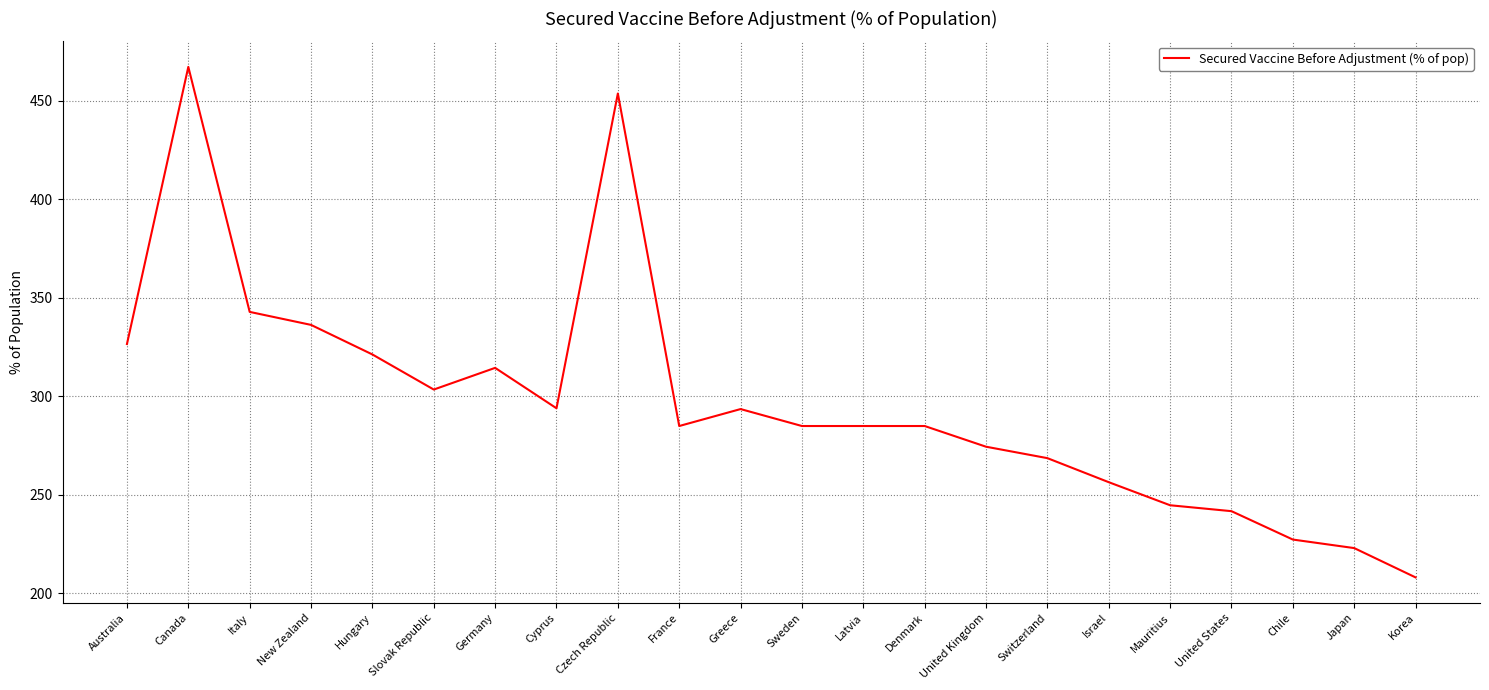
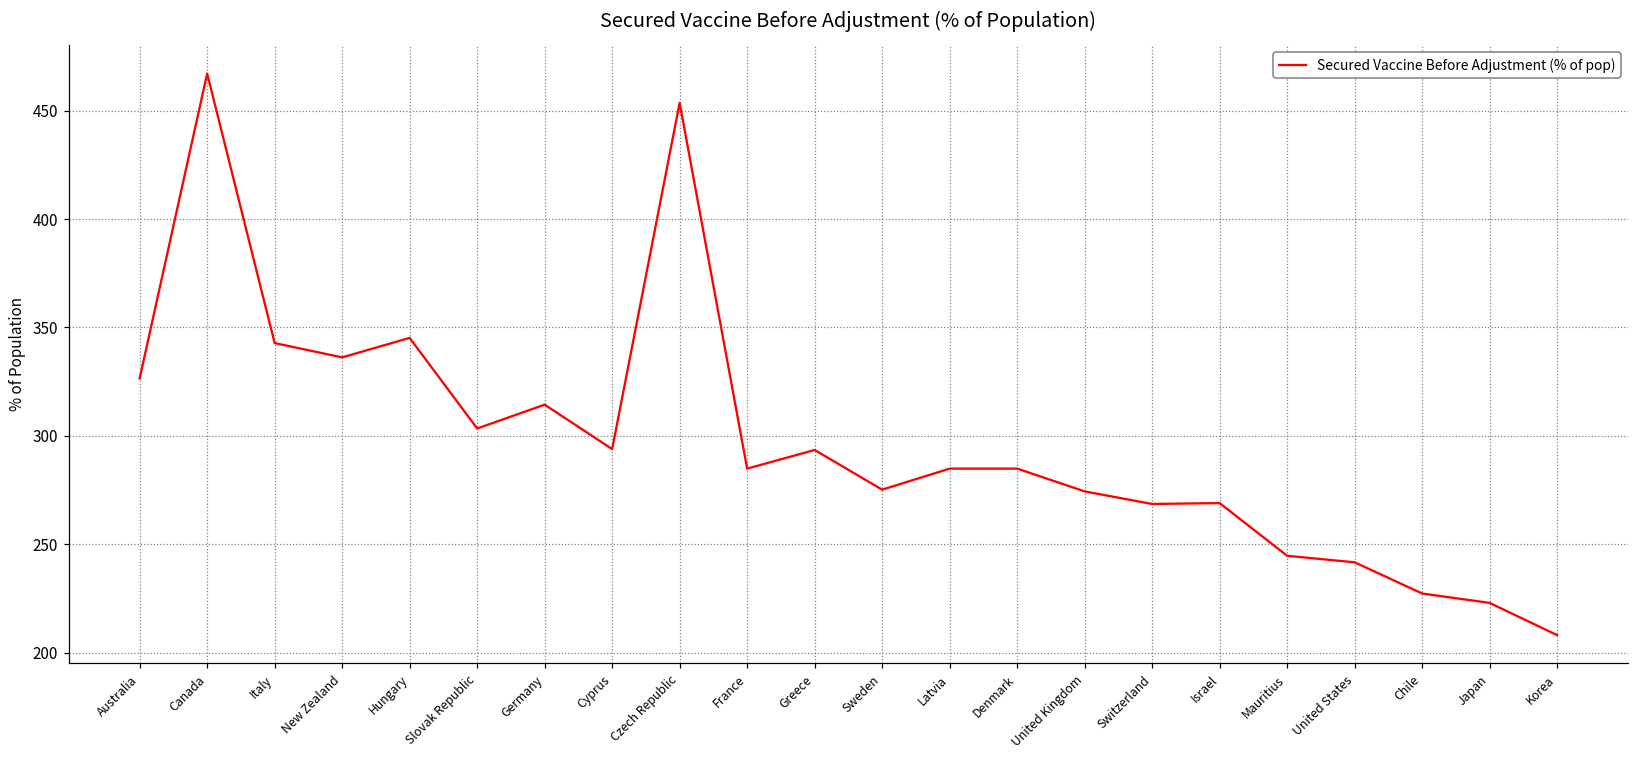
  {
    "Australia": 327,
    "Canada": 467,
    "Italy": 343,
    "New Zealand": 336,
-   "Hungary": 321,
+   "Hungary": 345,
    "Slovak Republic": 303,
    "Germany": 314,
    "Cyprus": 294,
    "Czech Republic": 454,
    "France": 285,
    "Greece": 294,
-   "Sweden": 285,
+   "Sweden": 275,
    "Latvia": 285,
    "Denmark": 285,
    "United Kingdom": 274,
    "Switzerland": 269,
-   "Israel": 256,
+   "Israel": 269,
    "Mauritius": 245,
    "United States": 242,
    "Chile": 227,
    "Japan": 223,
    "Korea": 208
  }
